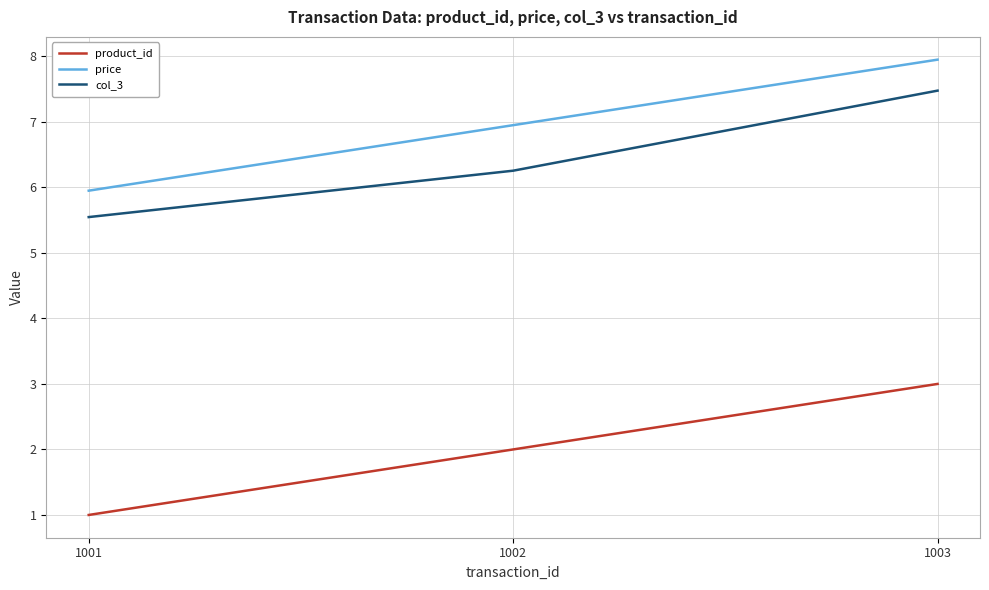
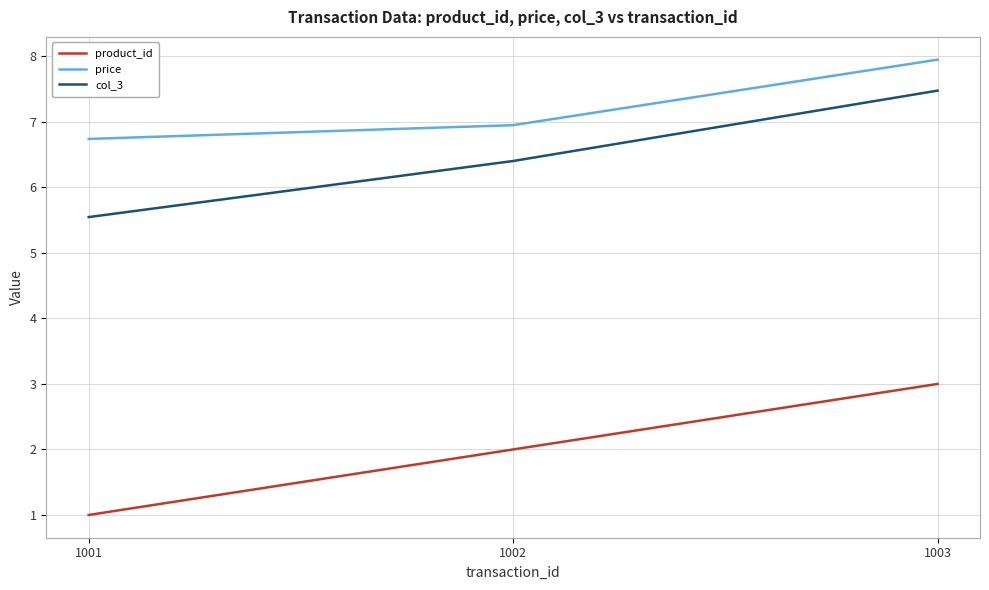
  {
    "product_id": {
      "1001": 1.0,
      "1002": 2.0,
      "1003": 3.0
    },
    "price": {
-     "1001": 6.0,
+     "1001": 6.7,
      "1002": 7.0,
      "1003": 8.0
    },
    "col_3": {
      "1001": 5.5,
-     "1002": 6.3,
+     "1002": 6.4,
      "1003": 7.5
    }
  }
